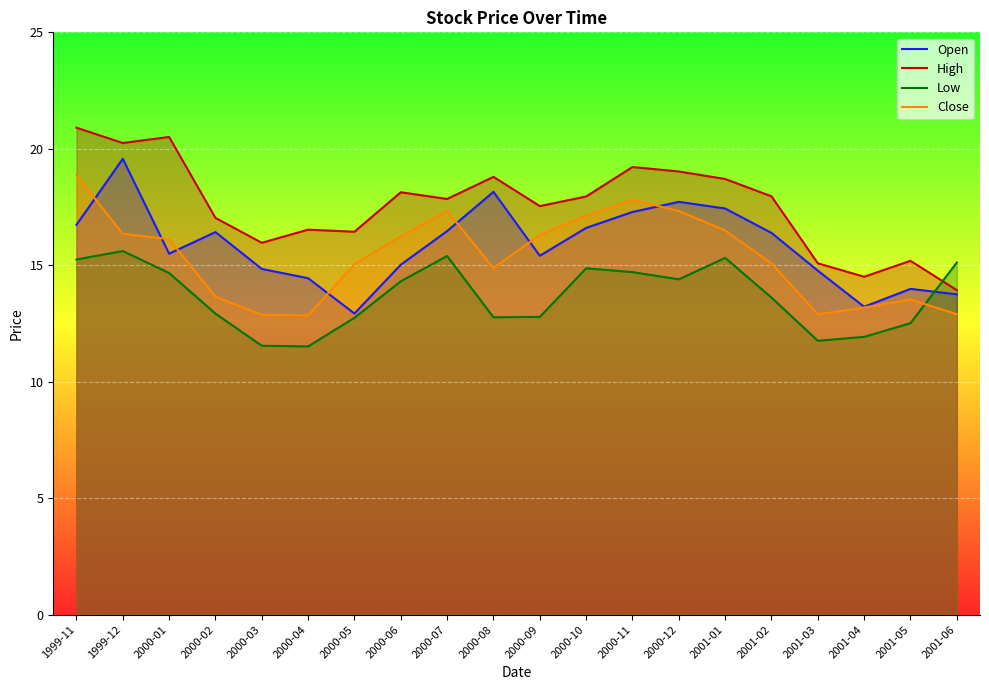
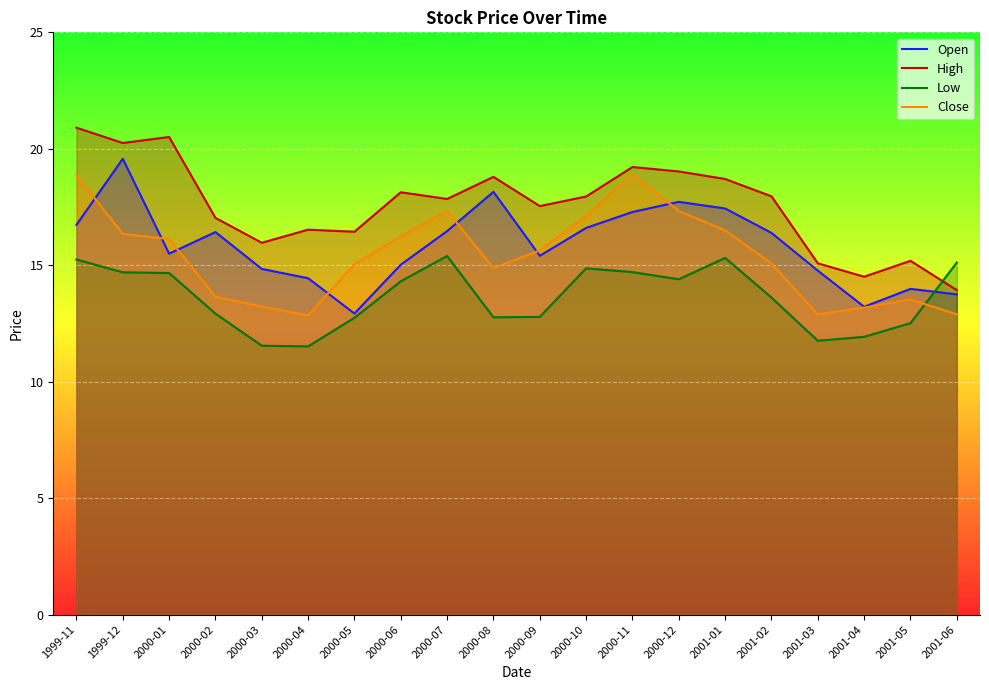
  {
    "Open": {
      "1999-11": 16.7,
      "1999-12": 19.6,
      "2000-01": 15.5,
      "2000-02": 16.4,
      "2000-03": 14.8,
      "2000-04": 14.4,
      "2000-05": 12.9,
      "2000-06": 15.0,
      "2000-07": 16.5,
      "2000-08": 18.2,
      "2000-09": 15.4,
      "2000-10": 16.6,
      "2000-11": 17.3,
      "2000-12": 17.7,
      "2001-01": 17.4,
      "2001-02": 16.4,
      "2001-03": 14.8,
      "2001-05": 14.0,
      "2001-06": 13.7
    },
    "High": {
      "1999-11": 20.9,
      "1999-12": 20.2,
      "2000-01": 20.5,
      "2000-02": 17.0,
      "2000-03": 16.0,
      "2000-04": 16.5,
      "2000-05": 16.4,
      "2000-06": 18.1,
      "2000-07": 17.8,
      "2000-08": 18.8,
      "2000-09": 17.5,
      "2000-10": 18.0,
      "2000-11": 19.2,
      "2000-12": 19.0,
      "2001-01": 18.7,
      "2001-02": 18.0,
      "2001-03": 15.1,
      "2001-04": 14.5,
      "2001-05": 15.2,
      "2001-06": 13.9
    },
    "Low": {
      "1999-11": 15.2,
-     "1999-12": 15.6,
+     "1999-12": 14.7,
      "2000-01": 14.7,
      "2000-02": 12.9,
      "2000-03": 11.5,
      "2000-04": 11.5,
      "2000-05": 12.7,
      "2000-06": 14.3,
      "2000-07": 15.4,
      "2000-08": 12.8,
      "2000-09": 12.8,
      "2000-10": 14.9,
      "2000-11": 14.7,
      "2000-12": 14.4,
      "2001-01": 15.3,
      "2001-02": 13.6,
      "2001-03": 11.8,
      "2001-04": 11.9,
      "2001-05": 12.5,
      "2001-06": 15.1
    },
    "Close": {
      "1999-11": 18.9,
      "1999-12": 16.3,
      "2000-01": 16.1,
      "2000-02": 13.6,
-     "2000-03": 12.9,
+     "2000-03": 13.2,
      "2000-04": 12.8,
      "2000-05": 15.0,
      "2000-06": 16.2,
      "2000-07": 17.3,
      "2000-08": 14.9,
-     "2000-09": 16.3,
+     "2000-09": 15.6,
      "2000-10": 17.1,
-     "2000-11": 17.8,
+     "2000-11": 18.9,
      "2000-12": 17.3,
      "2001-01": 16.5,
      "2001-02": 15.1,
      "2001-03": 12.9,
      "2001-05": 13.5,
      "2001-06": 12.9
    }
  }
